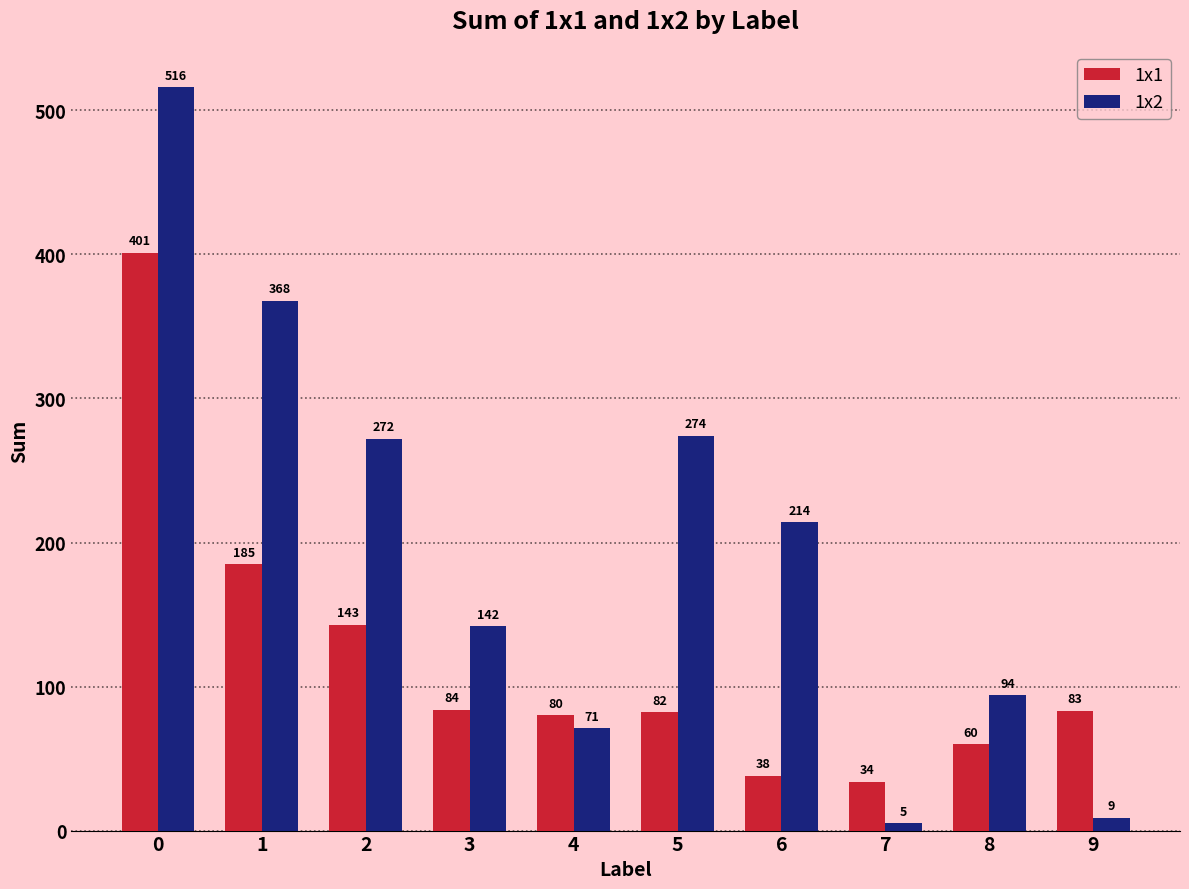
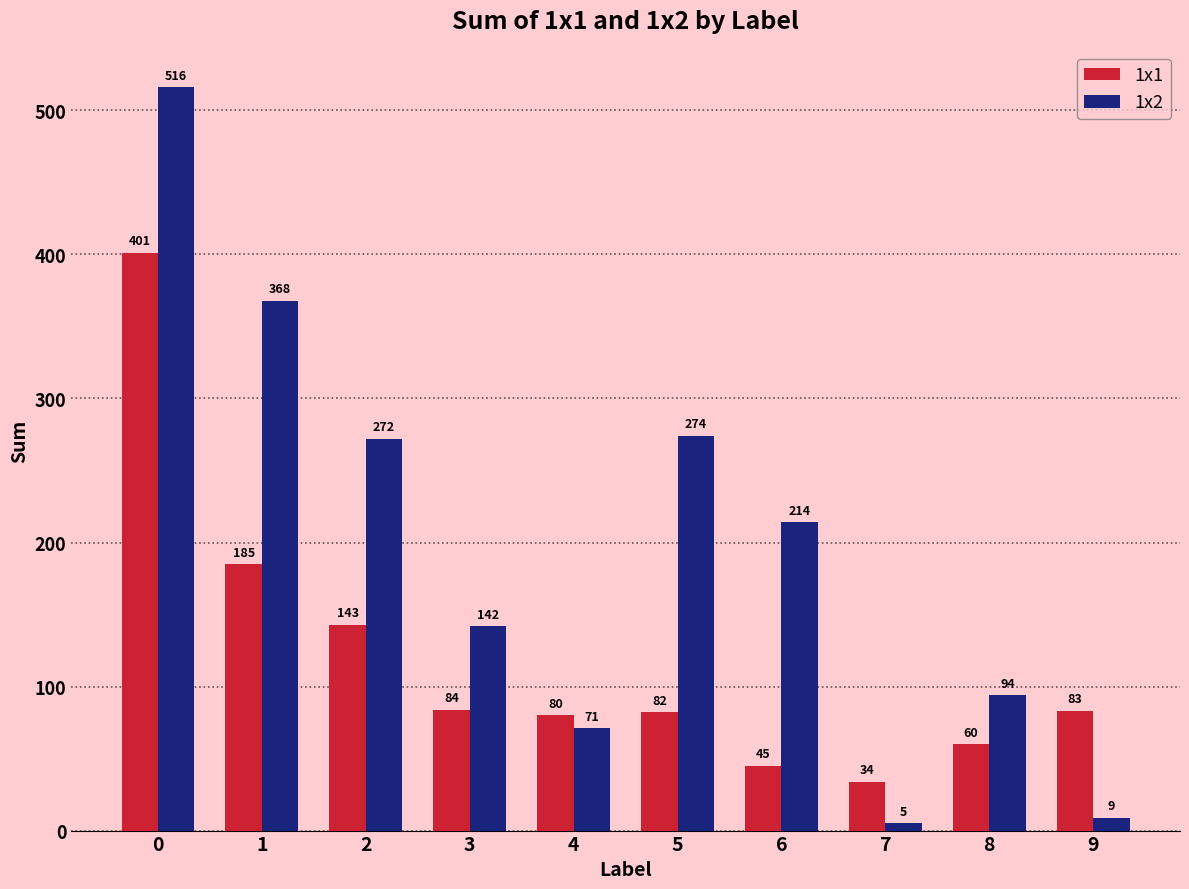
  {
    "1x1": {
      "0": 401,
      "1": 185,
      "2": 143,
      "3": 84,
      "4": 80,
      "5": 82,
-     "6": 38,
+     "6": 45,
      "7": 34,
      "8": 60,
      "9": 83
    },
    "1x2": {
      "0": 516,
      "1": 368,
      "2": 272,
      "3": 142,
      "4": 71,
      "5": 274,
      "6": 214,
      "7": 5,
      "8": 94,
      "9": 9
    }
  }
